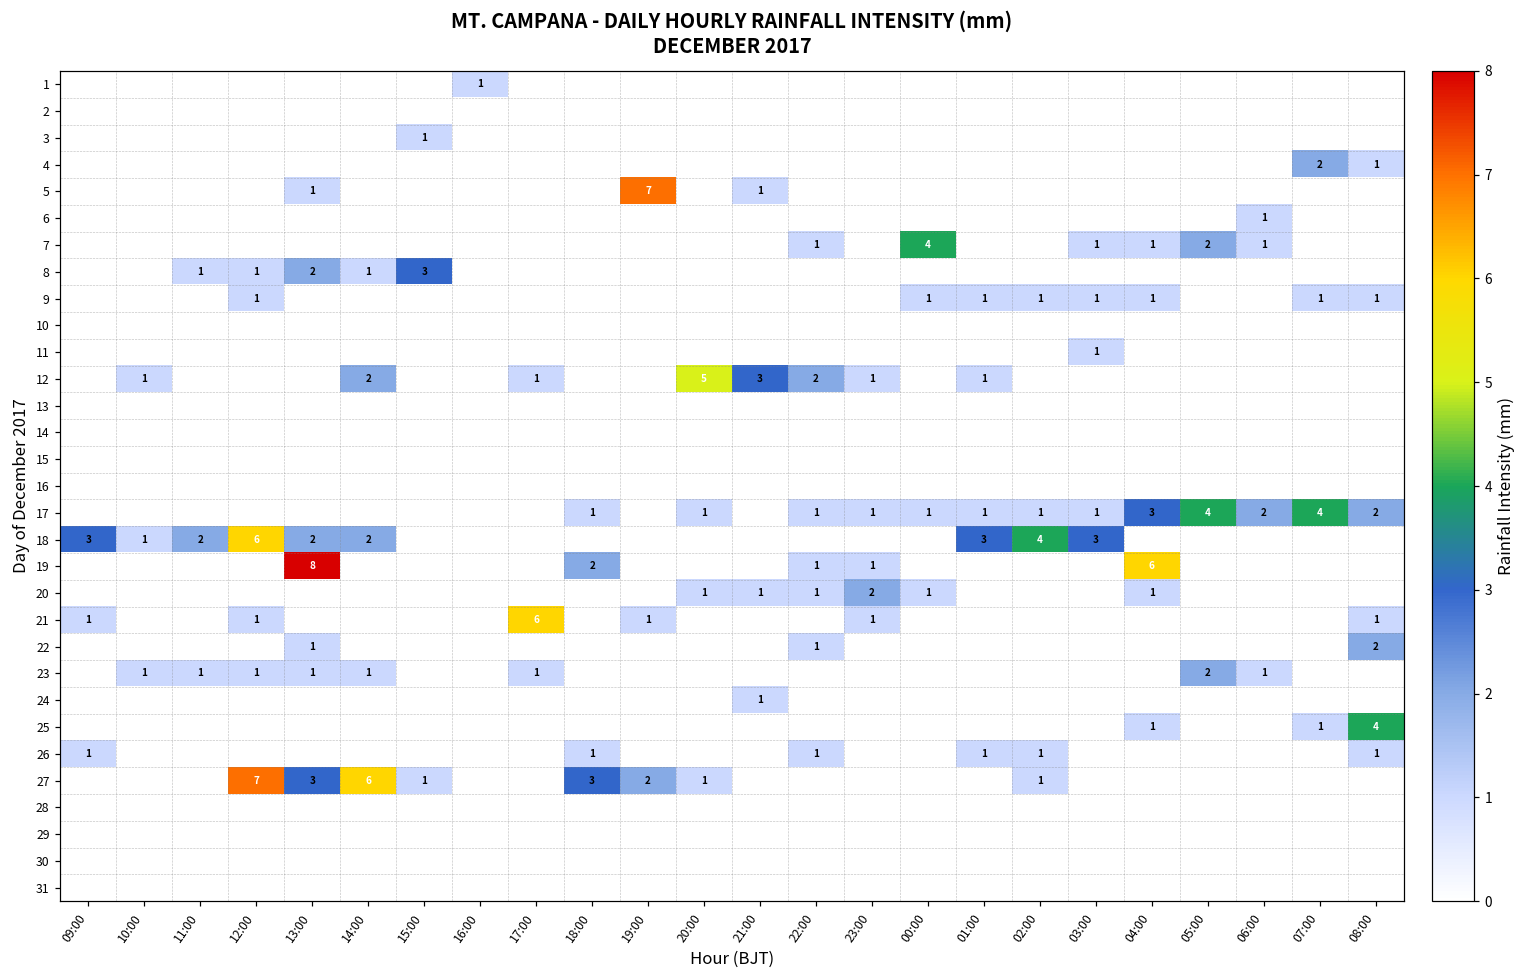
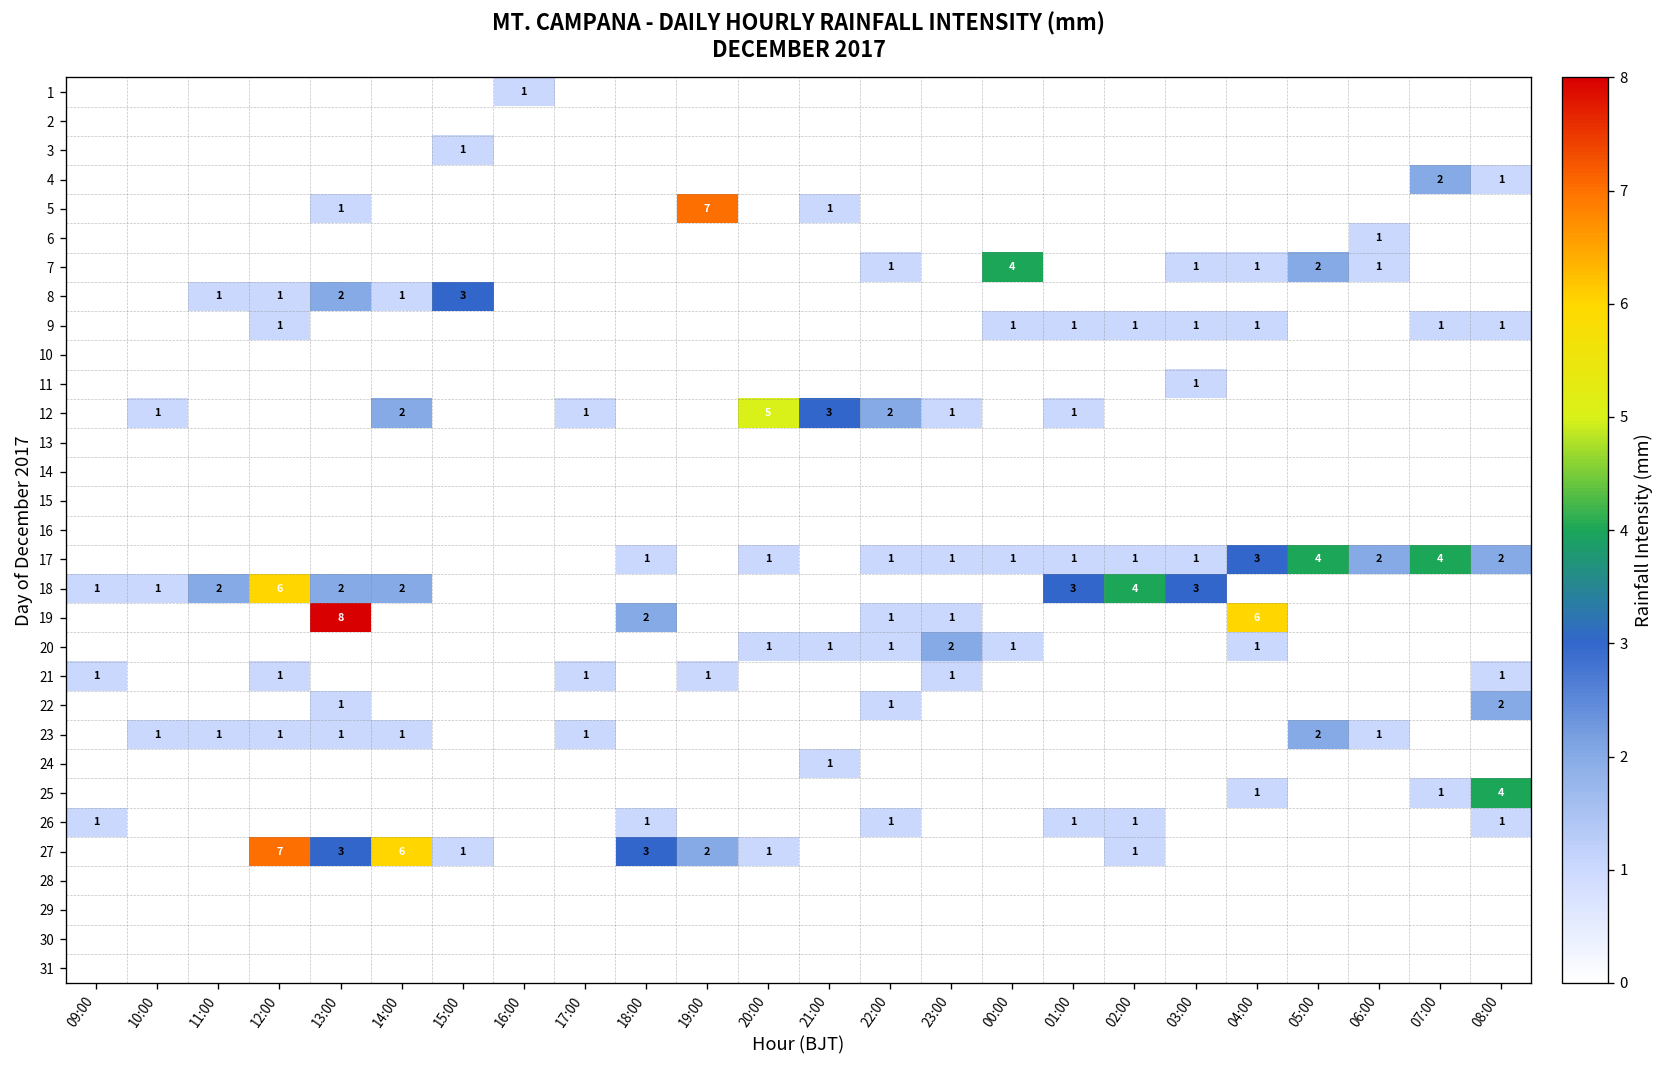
  {
    "1": {
      "16:00": 1
    },
    "3": {
      "15:00": 1
    },
    "4": {
      "07:00": 2,
      "08:00": 1
    },
    "5": {
      "13:00": 1,
      "19:00": 7,
      "21:00": 1
    },
    "6": {
      "06:00": 1
    },
    "7": {
      "22:00": 1,
      "00:00": 4,
      "03:00": 1,
      "04:00": 1,
      "05:00": 2,
      "06:00": 1
    },
    "8": {
      "11:00": 1,
      "12:00": 1,
      "13:00": 2,
      "14:00": 1,
      "15:00": 3
    },
    "9": {
      "12:00": 1,
      "00:00": 1,
      "01:00": 1,
      "02:00": 1,
      "03:00": 1,
      "04:00": 1,
      "07:00": 1,
      "08:00": 1
    },
    "11": {
      "03:00": 1
    },
    "12": {
      "10:00": 1,
      "14:00": 2,
      "17:00": 1,
      "20:00": 5,
      "21:00": 3,
      "22:00": 2,
      "23:00": 1,
      "01:00": 1
    },
    "17": {
      "18:00": 1,
      "20:00": 1,
      "22:00": 1,
      "23:00": 1,
      "00:00": 1,
      "01:00": 1,
      "02:00": 1,
      "03:00": 1,
      "04:00": 3,
      "05:00": 4,
      "06:00": 2,
      "07:00": 4,
      "08:00": 2
    },
    "18": {
-     "09:00": 3,
+     "09:00": 1,
      "10:00": 1,
      "11:00": 2,
      "12:00": 6,
      "13:00": 2,
      "14:00": 2,
      "01:00": 3,
      "02:00": 4,
      "03:00": 3
    },
    "19": {
      "13:00": 8,
      "18:00": 2,
      "22:00": 1,
      "23:00": 1,
      "04:00": 6
    },
    "20": {
      "20:00": 1,
      "21:00": 1,
      "22:00": 1,
      "23:00": 2,
      "00:00": 1,
      "04:00": 1
    },
    "21": {
      "09:00": 1,
      "12:00": 1,
-     "17:00": 6,
+     "17:00": 1,
      "19:00": 1,
      "23:00": 1,
      "08:00": 1
    },
    "22": {
      "13:00": 1,
      "22:00": 1,
      "08:00": 2
    },
    "23": {
      "10:00": 1,
      "11:00": 1,
      "12:00": 1,
      "13:00": 1,
      "14:00": 1,
      "17:00": 1,
      "05:00": 2,
      "06:00": 1
    },
    "24": {
      "21:00": 1
    },
    "25": {
      "04:00": 1,
      "07:00": 1,
      "08:00": 4
    },
    "26": {
      "09:00": 1,
      "18:00": 1,
      "22:00": 1,
      "01:00": 1,
      "02:00": 1,
      "08:00": 1
    },
    "27": {
      "12:00": 7,
      "13:00": 3,
      "14:00": 6,
      "15:00": 1,
      "18:00": 3,
      "19:00": 2,
      "20:00": 1,
      "02:00": 1
    }
  }
